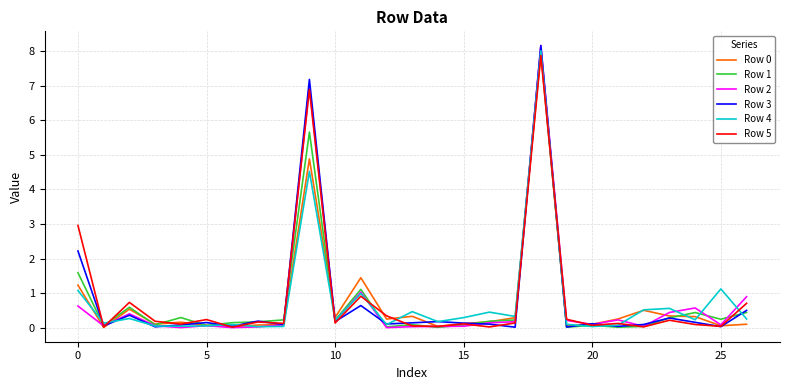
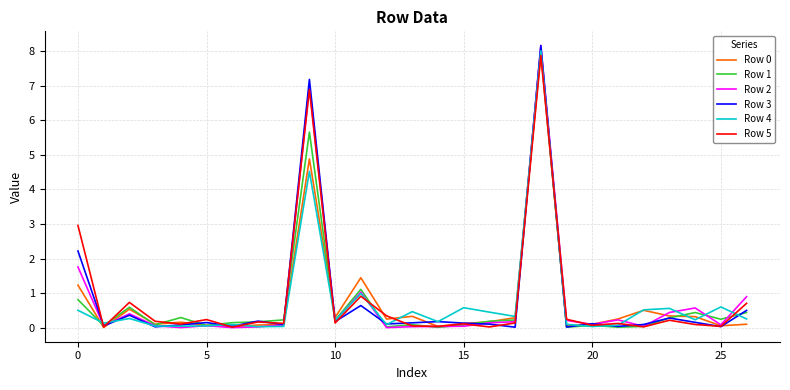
  {
    "Row 0": {
      "0": 1.2,
      "10": 0.3
    },
    "Row 1": {
-     "0": 1.6,
+     "0": 0.8,
      "25": 0.2
    },
    "Row 2": {
-     "0": 0.6
+     "0": 1.8
    },
    "Row 3": {
      "0": 2.2,
      "5": 0.2
    },
    "Row 4": {
-     "0": 1.1,
-     "15": 0.3,
-     "25": 1.1
+     "0": 0.5,
+     "15": 0.6,
+     "25": 0.6
    },
    "Row 5": {
      "0": 3.0,
      "5": 0.2
    }
  }
